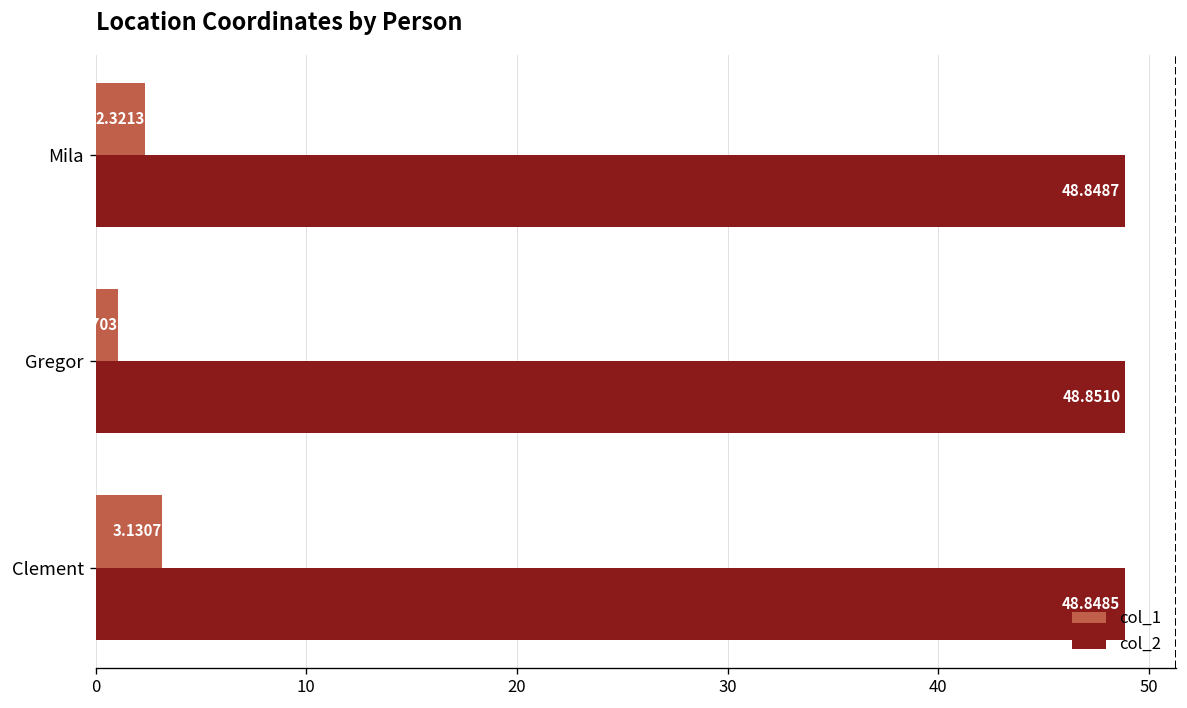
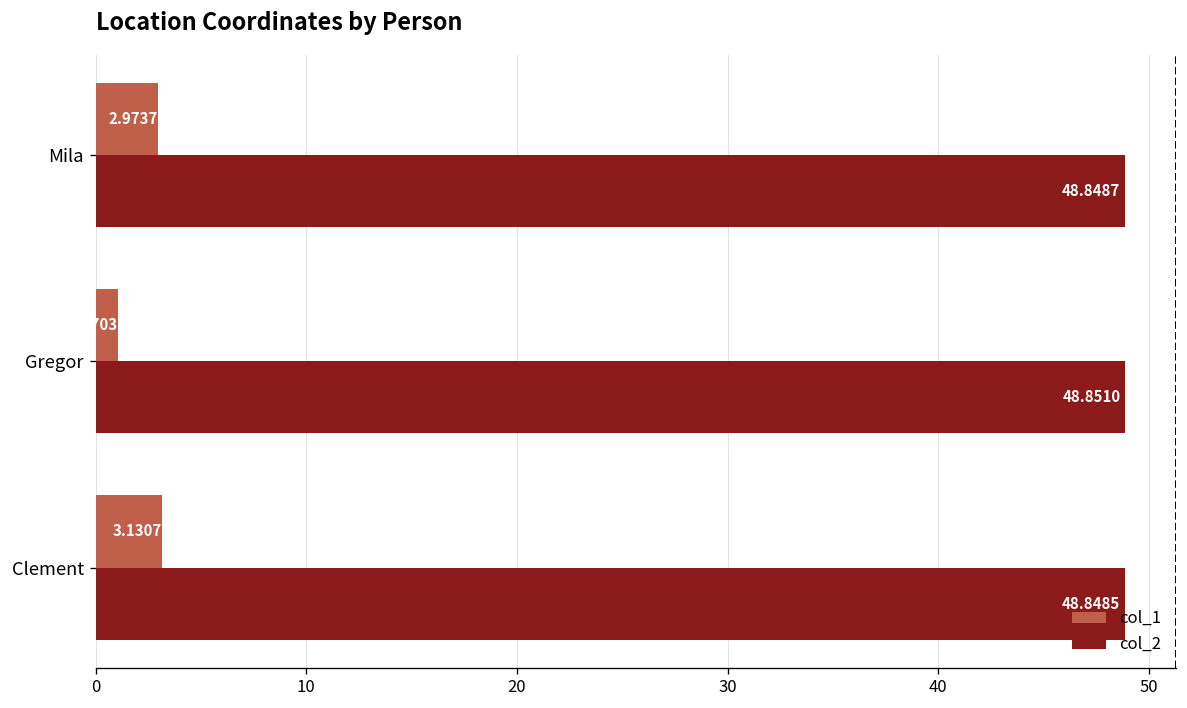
  {
    "col_1": {
-     "Mila": 2.3213,
+     "Mila": 2.9737,
      "Clement": 3.1307
    },
    "col_2": {
      "Mila": 48.8487,
      "Gregor": 48.8510,
      "Clement": 48.8485
    }
  }
